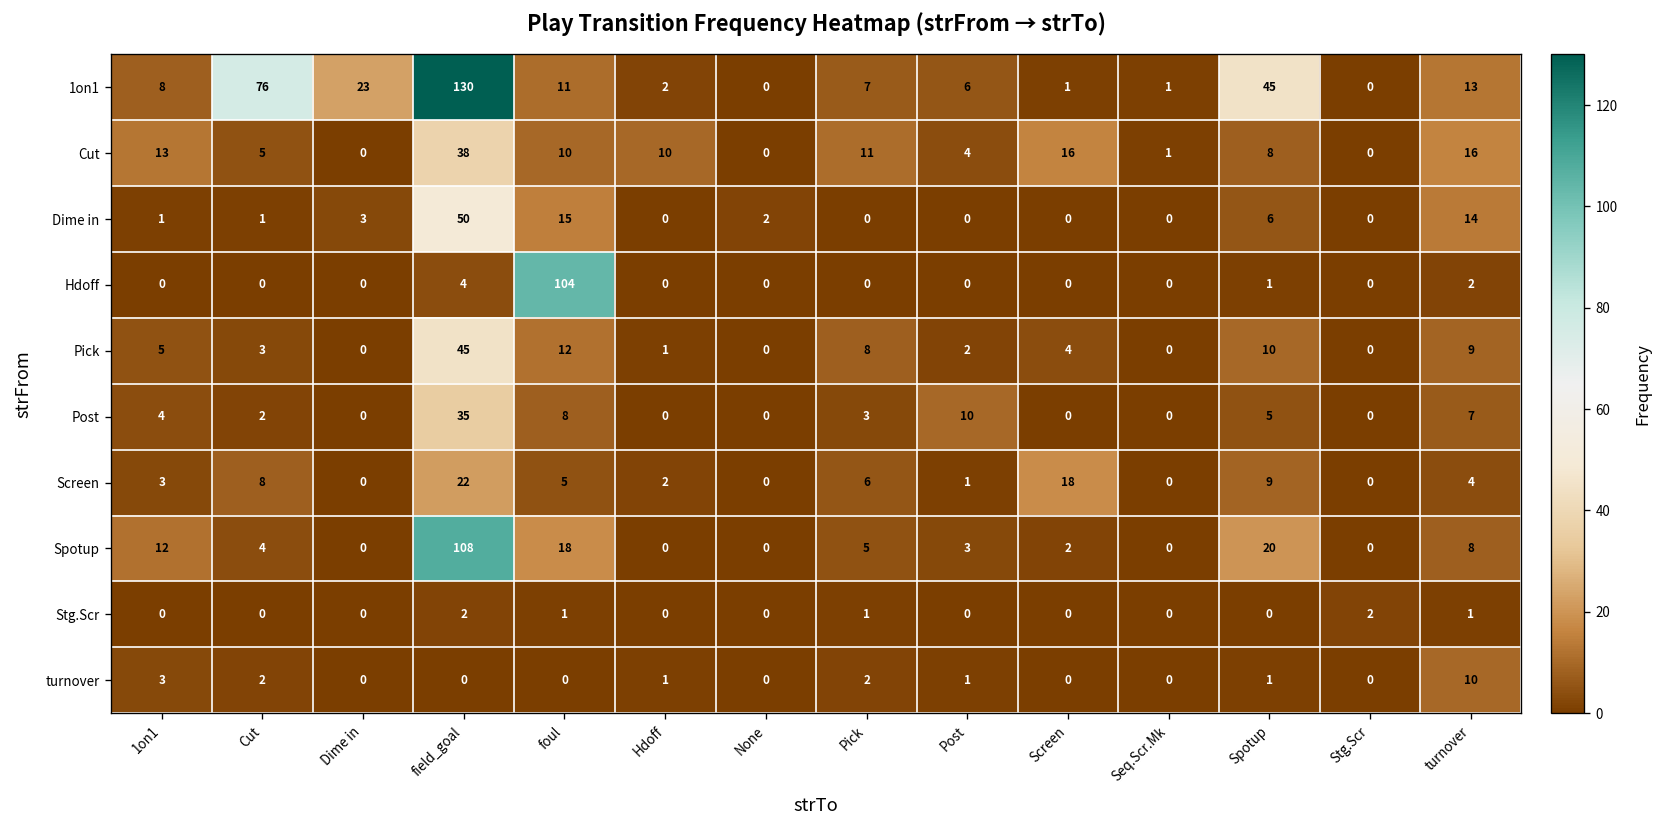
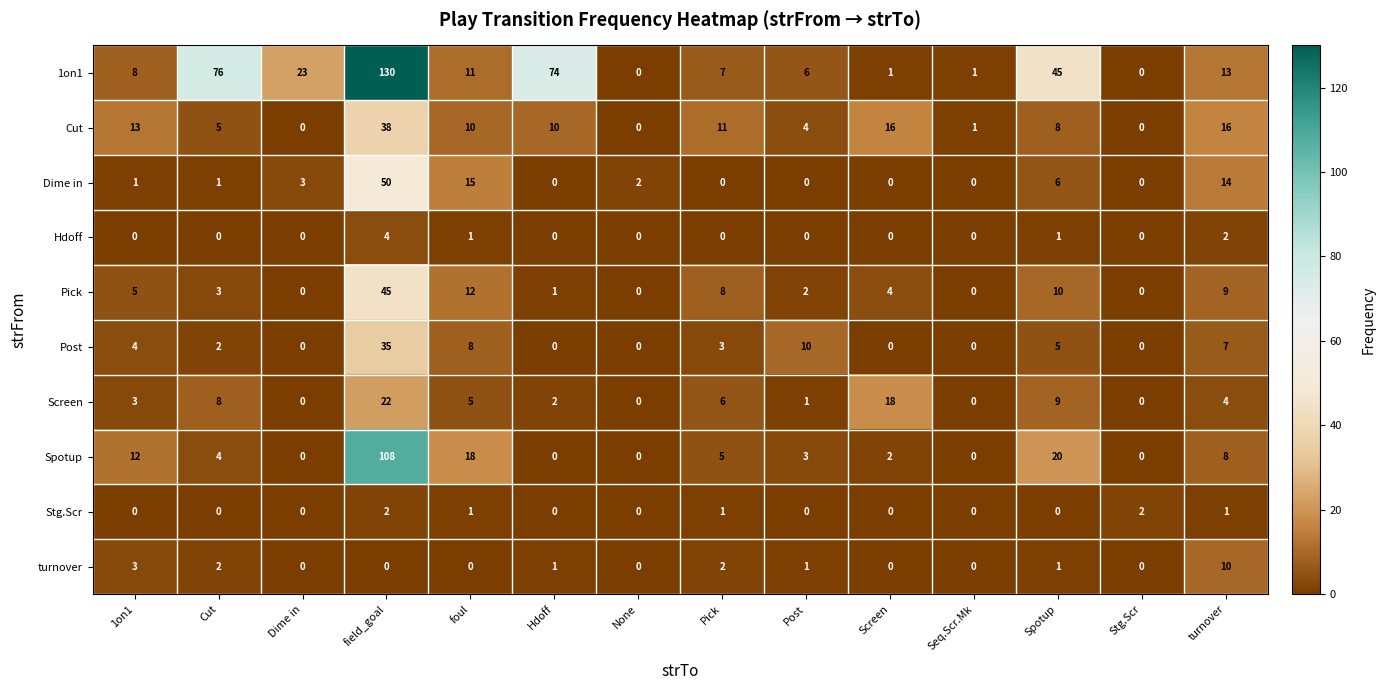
  {
    "1on1": {
      "1on1": 8,
      "Cut": 76,
      "Dime in": 23,
      "field_goal": 130,
      "foul": 11,
-     "Hdoff": 2,
+     "Hdoff": 74,
      "None": 0,
      "Pick": 7,
      "Post": 6,
      "Screen": 1,
      "Seq.Scr.Mk": 1,
      "Spotup": 45,
      "Stg.Scr": 0,
      "turnover": 13
    },
    "Cut": {
      "1on1": 13,
      "Cut": 5,
      "Dime in": 0,
      "field_goal": 38,
      "foul": 10,
      "Hdoff": 10,
      "None": 0,
      "Pick": 11,
      "Post": 4,
      "Screen": 16,
      "Seq.Scr.Mk": 1,
      "Spotup": 8,
      "Stg.Scr": 0,
      "turnover": 16
    },
    "Dime in": {
      "1on1": 1,
      "Cut": 1,
      "Dime in": 3,
      "field_goal": 50,
      "foul": 15,
      "Hdoff": 0,
      "None": 2,
      "Pick": 0,
      "Post": 0,
      "Screen": 0,
      "Seq.Scr.Mk": 0,
      "Spotup": 6,
      "Stg.Scr": 0,
      "turnover": 14
    },
    "Hdoff": {
      "1on1": 0,
      "Cut": 0,
      "Dime in": 0,
      "field_goal": 4,
-     "foul": 104,
+     "foul": 1,
      "Hdoff": 0,
      "None": 0,
      "Pick": 0,
      "Post": 0,
      "Screen": 0,
      "Seq.Scr.Mk": 0,
      "Spotup": 1,
      "Stg.Scr": 0,
      "turnover": 2
    },
    "Pick": {
      "1on1": 5,
      "Cut": 3,
      "Dime in": 0,
      "field_goal": 45,
      "foul": 12,
      "Hdoff": 1,
      "None": 0,
      "Pick": 8,
      "Post": 2,
      "Screen": 4,
      "Seq.Scr.Mk": 0,
      "Spotup": 10,
      "Stg.Scr": 0,
      "turnover": 9
    },
    "Post": {
      "1on1": 4,
      "Cut": 2,
      "Dime in": 0,
      "field_goal": 35,
      "foul": 8,
      "Hdoff": 0,
      "None": 0,
      "Pick": 3,
      "Post": 10,
      "Screen": 0,
      "Seq.Scr.Mk": 0,
      "Spotup": 5,
      "Stg.Scr": 0,
      "turnover": 7
    },
    "Screen": {
      "1on1": 3,
      "Cut": 8,
      "Dime in": 0,
      "field_goal": 22,
      "foul": 5,
      "Hdoff": 2,
      "None": 0,
      "Pick": 6,
      "Post": 1,
      "Screen": 18,
      "Seq.Scr.Mk": 0,
      "Spotup": 9,
      "Stg.Scr": 0,
      "turnover": 4
    },
    "Spotup": {
      "1on1": 12,
      "Cut": 4,
      "Dime in": 0,
      "field_goal": 108,
      "foul": 18,
      "Hdoff": 0,
      "None": 0,
      "Pick": 5,
      "Post": 3,
      "Screen": 2,
      "Seq.Scr.Mk": 0,
      "Spotup": 20,
      "Stg.Scr": 0,
      "turnover": 8
    },
    "Stg.Scr": {
      "1on1": 0,
      "Cut": 0,
      "Dime in": 0,
      "field_goal": 2,
      "foul": 1,
      "Hdoff": 0,
      "None": 0,
      "Pick": 1,
      "Post": 0,
      "Screen": 0,
      "Seq.Scr.Mk": 0,
      "Spotup": 0,
      "Stg.Scr": 2,
      "turnover": 1
    },
    "turnover": {
      "1on1": 3,
      "Cut": 2,
      "Dime in": 0,
      "field_goal": 0,
      "foul": 0,
      "Hdoff": 1,
      "None": 0,
      "Pick": 2,
      "Post": 1,
      "Screen": 0,
      "Seq.Scr.Mk": 0,
      "Spotup": 1,
      "Stg.Scr": 0,
      "turnover": 10
    }
  }
